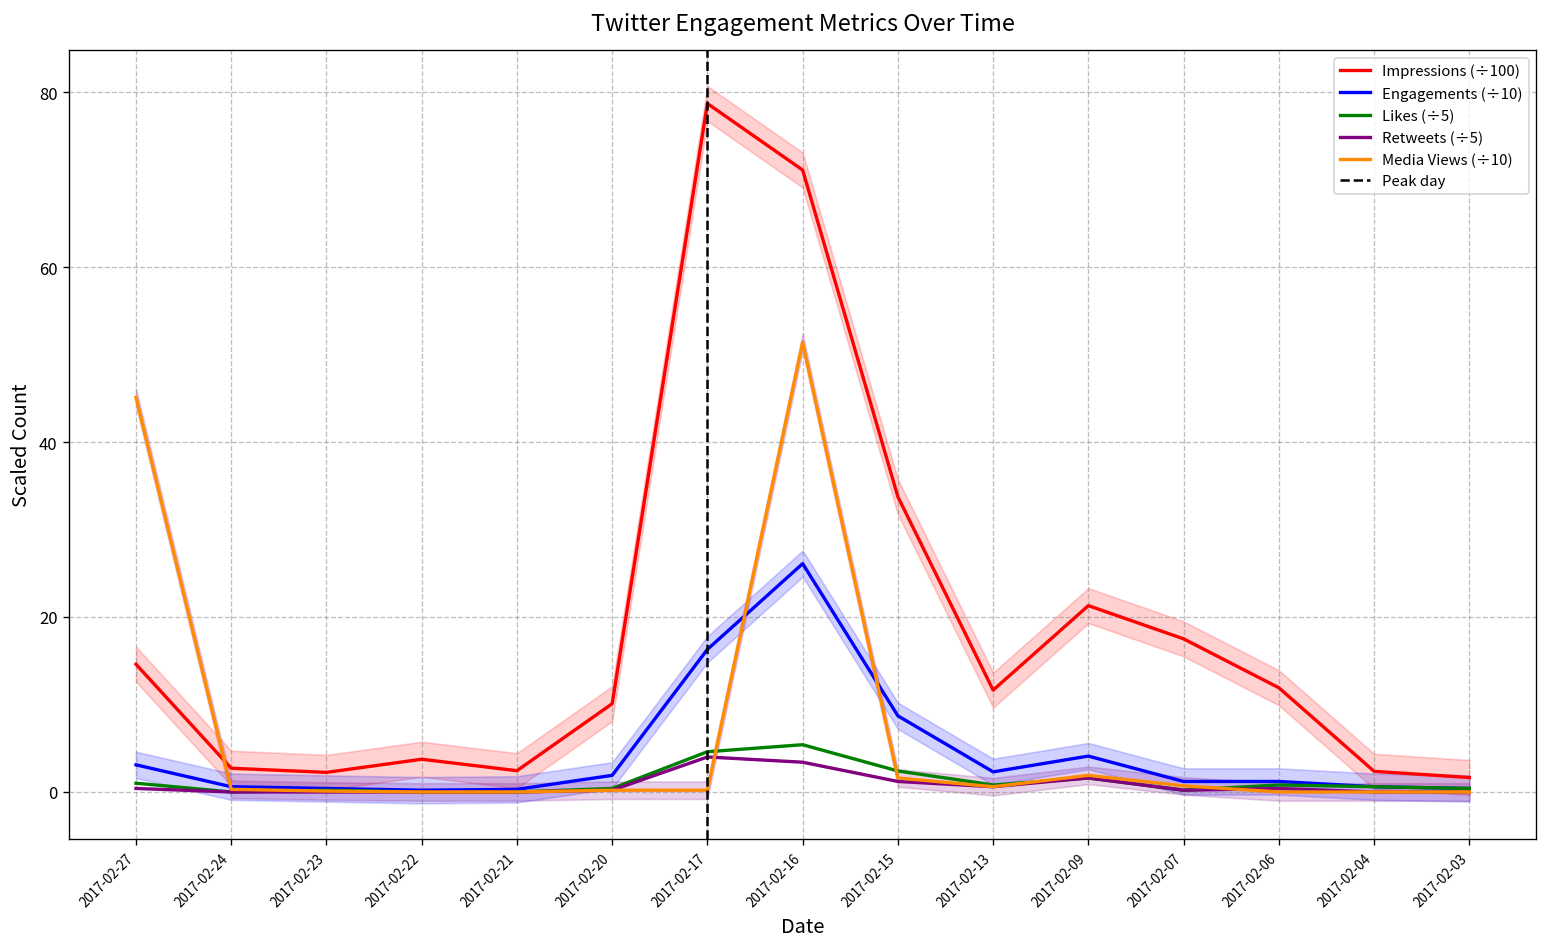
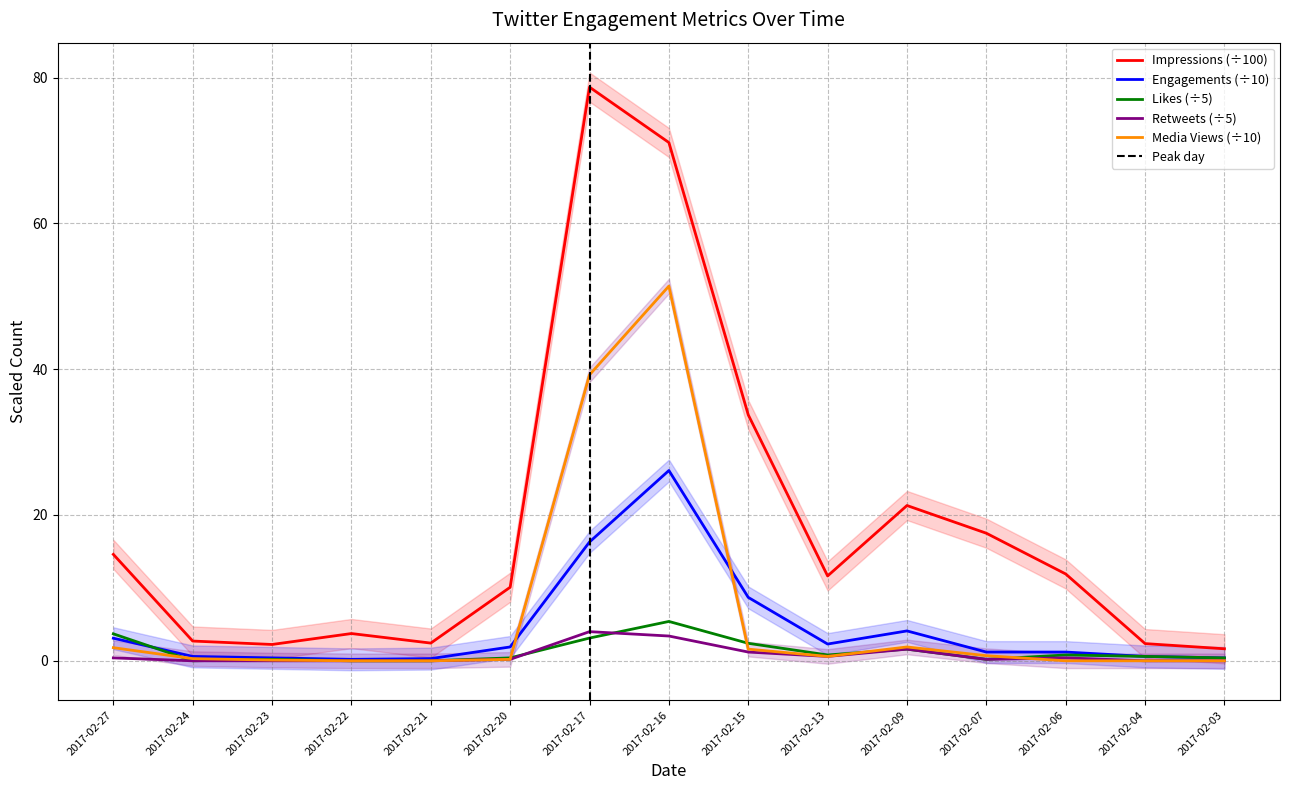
  {
    "Likes (÷5)": {
-     "2017-02-27": 1,
-     "2017-02-17": 5,
+     "2017-02-27": 4,
+     "2017-02-17": 3,
      "2017-02-16": 5
    },
    "Media Views (÷10)": {
-     "2017-02-27": 45,
-     "2017-02-17": 0,
+     "2017-02-27": 2,
+     "2017-02-17": 39,
      "2017-02-16": 51,
      "2017-02-15": 2,
      "2017-02-07": 1,
      "2017-02-06": 0
    }
  }
